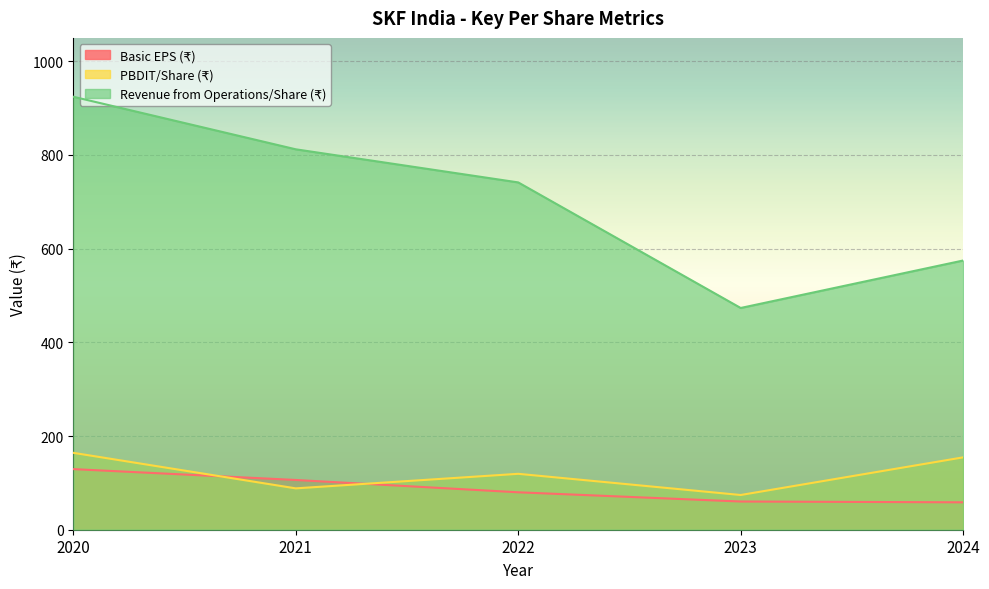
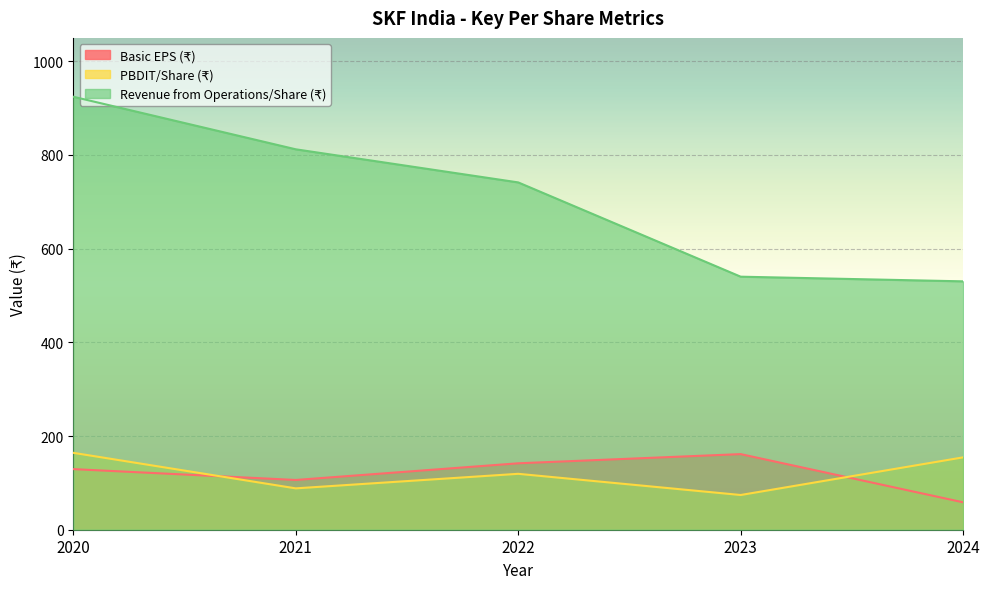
  {
    "Basic EPS (₹)": {
      "2020": 130,
      "2021": 110,
-     "2022": 80,
-     "2023": 60,
+     "2022": 140,
+     "2023": 160,
      "2024": 60
    },
    "PBDIT/Share (₹)": {
      "2020": 160,
      "2021": 90,
      "2022": 120,
      "2023": 70,
      "2024": 150
    },
    "Revenue from Operations/Share (₹)": {
      "2020": 920,
      "2021": 810,
      "2022": 740,
-     "2023": 470,
-     "2024": 570
+     "2023": 540,
+     "2024": 530
    }
  }
